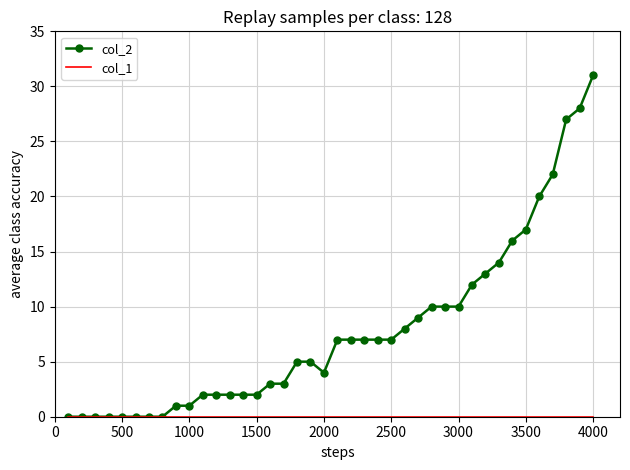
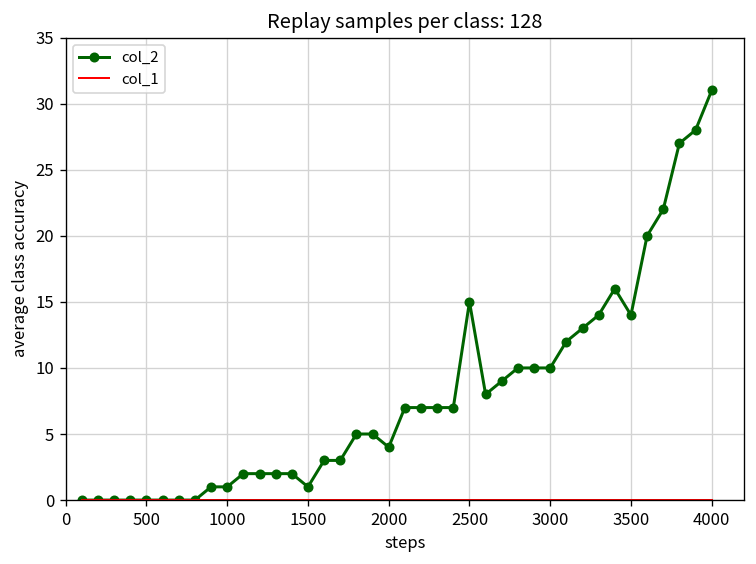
  {
    "col_2": {
      "1000": 1,
-     "1500": 2,
+     "1500": 1,
      "2000": 4,
-     "2500": 7,
+     "2500": 15,
      "3000": 10,
-     "3500": 17,
+     "3500": 14,
      "4000": 31
    },
    "col_1": {
      "1000": 0,
      "1500": 0,
      "2000": 0,
      "2500": 0,
      "3000": 0,
      "3500": 0,
      "4000": 0
    }
  }
